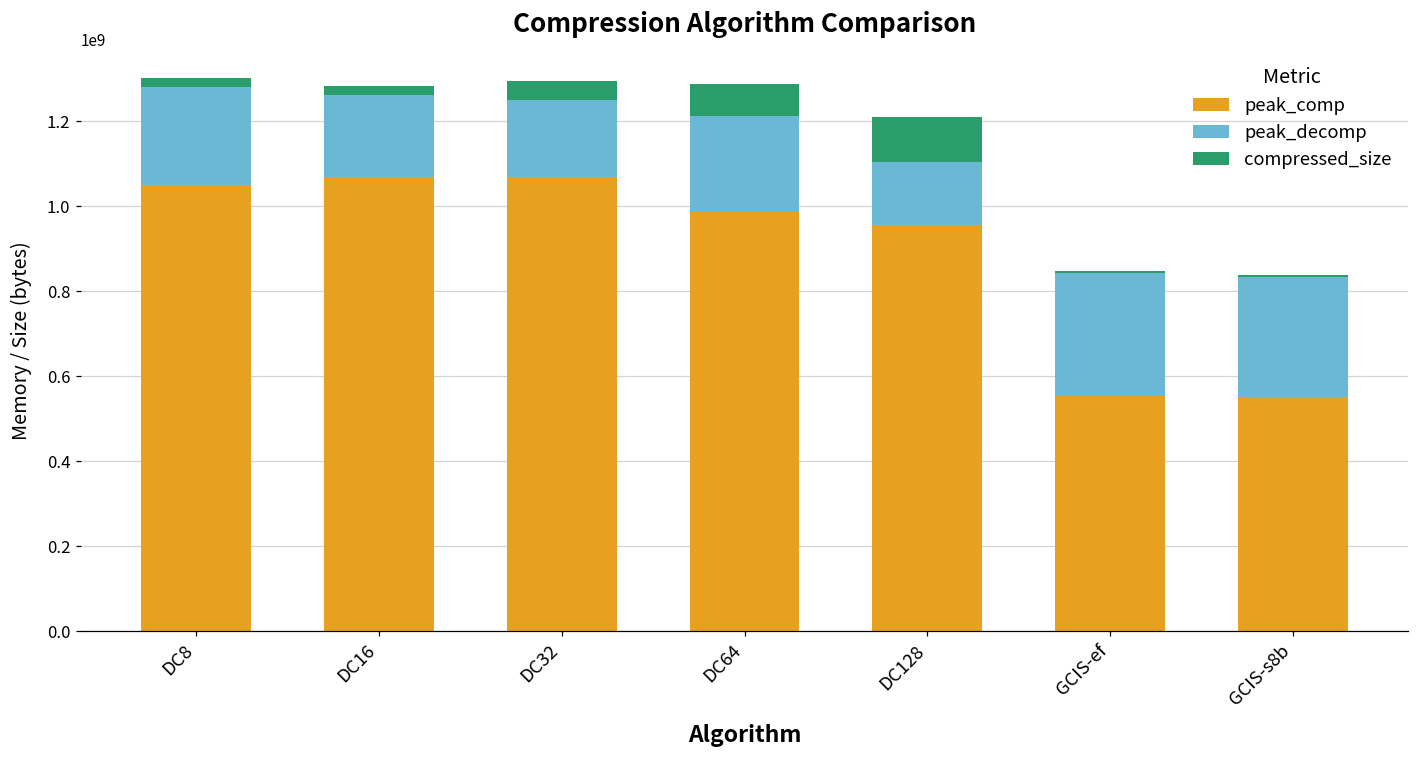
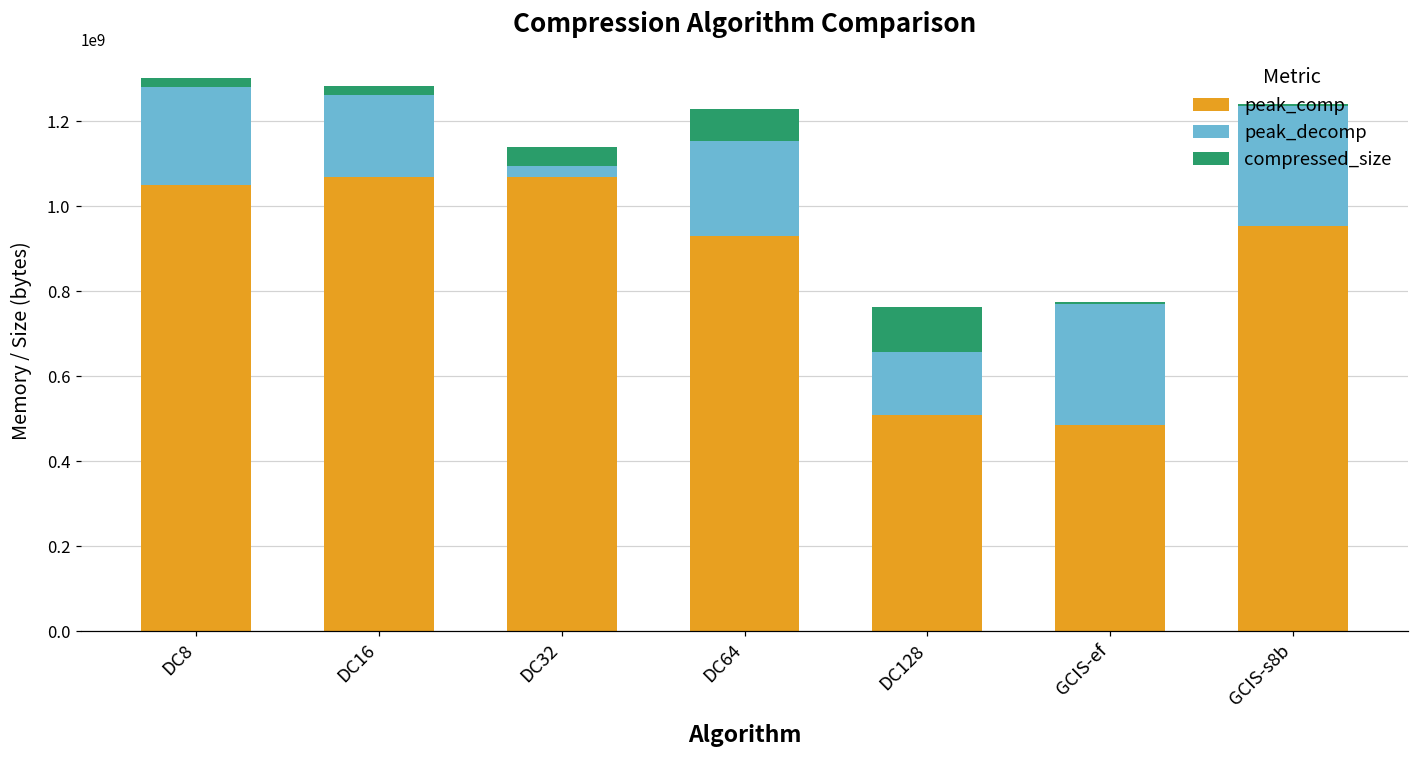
  {
    "peak_comp": {
      "DC8": 1050000000,
      "DC16": 1070000000,
      "DC32": 1070000000,
-     "DC64": 990000000,
-     "DC128": 960000000,
-     "GCIS-ef": 560000000,
-     "GCIS-s8b": 550000000
+     "DC64": 930000000,
+     "DC128": 510000000,
+     "GCIS-ef": 490000000,
+     "GCIS-s8b": 950000000
    },
    "peak_decomp": {
      "DC8": 230000000,
      "DC16": 190000000,
-     "DC32": 180000000,
+     "DC32": 30000000,
      "DC64": 220000000,
      "DC128": 150000000,
      "GCIS-ef": 280000000,
      "GCIS-s8b": 280000000
    },
    "compressed_size": {
      "DC8": 20000000,
      "DC16": 20000000,
      "DC32": 50000000,
      "DC64": 70000000,
      "DC128": 110000000
    }
  }
